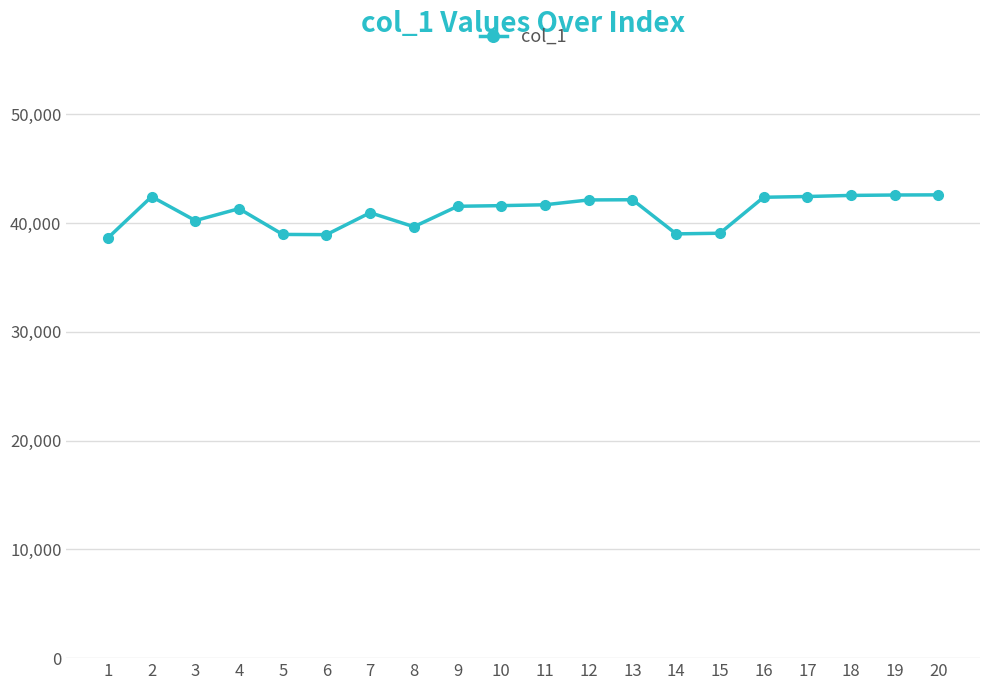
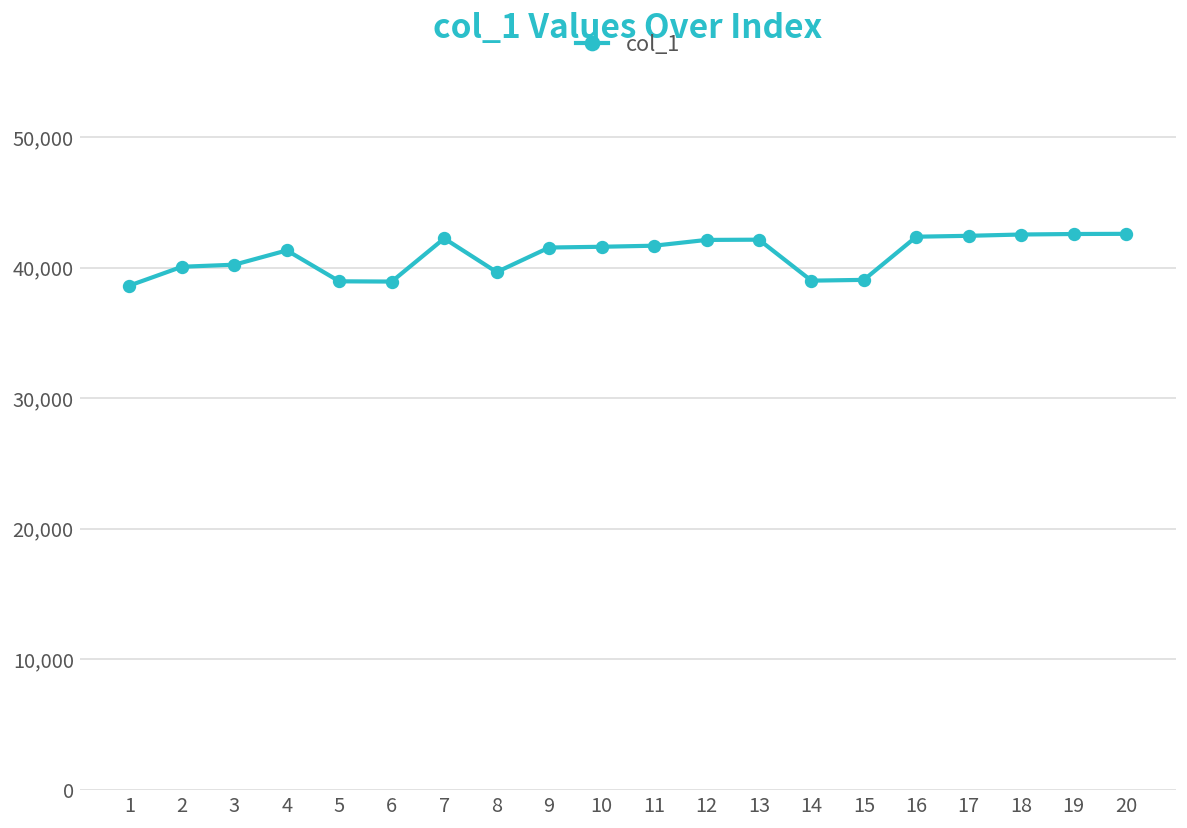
  {
    "1": "38,600",
-   "2": "42,400",
+   "2": "40,100",
    "3": "40,200",
    "4": "41,300",
    "5": "38,900",
    "6": "38,900",
-   "7": "40,900",
+   "7": "42,200",
    "8": "39,700",
    "9": "41,500",
    "10": "41,600",
    "11": "41,700",
    "12": "42,100",
    "13": "42,100",
    "14": "39,000",
    "15": "39,100",
    "16": "42,400",
    "17": "42,400",
    "18": "42,500",
    "19": "42,600",
    "20": "42,600"
  }
